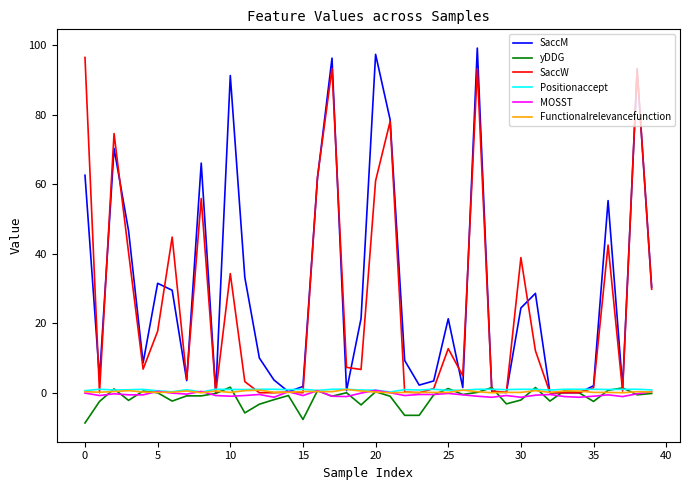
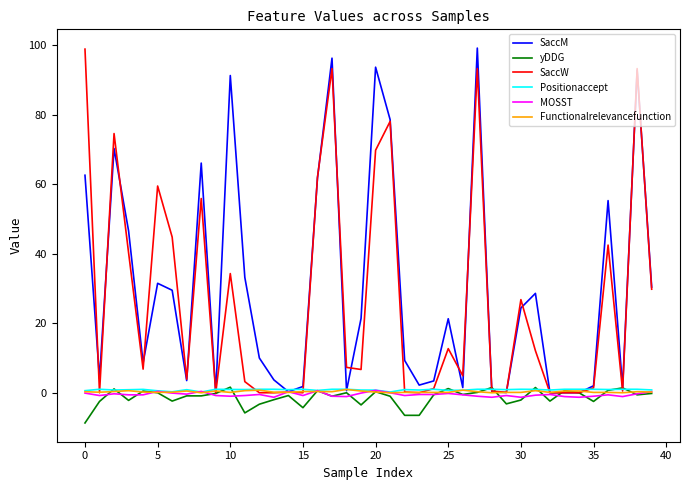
  {
    "SaccM": {
      "0": 63,
      "5": 32,
      "10": 91,
      "15": 2,
-     "20": 97,
+     "20": 94,
      "25": 21,
      "30": 24
    },
    "yDDG": {
      "0": -9,
-     "15": -8,
+     "15": -4,
      "30": -2,
      "35": -3
    },
    "SaccW": {
-     "0": 97,
-     "5": 18,
+     "0": 99,
+     "5": 60,
      "10": 34,
-     "20": 61,
+     "20": 70,
      "25": 13,
-     "30": 39
+     "30": 27
    },
    "Positionaccept": {
      "30": 1
    },
    "MOSST": {
      "10": -1,
      "15": -1,
      "30": -1,
      "35": -1
    },
    "Functionalrelevancefunction": {
      "10": 0,
      "30": 0,
      "35": 0
    }
  }
